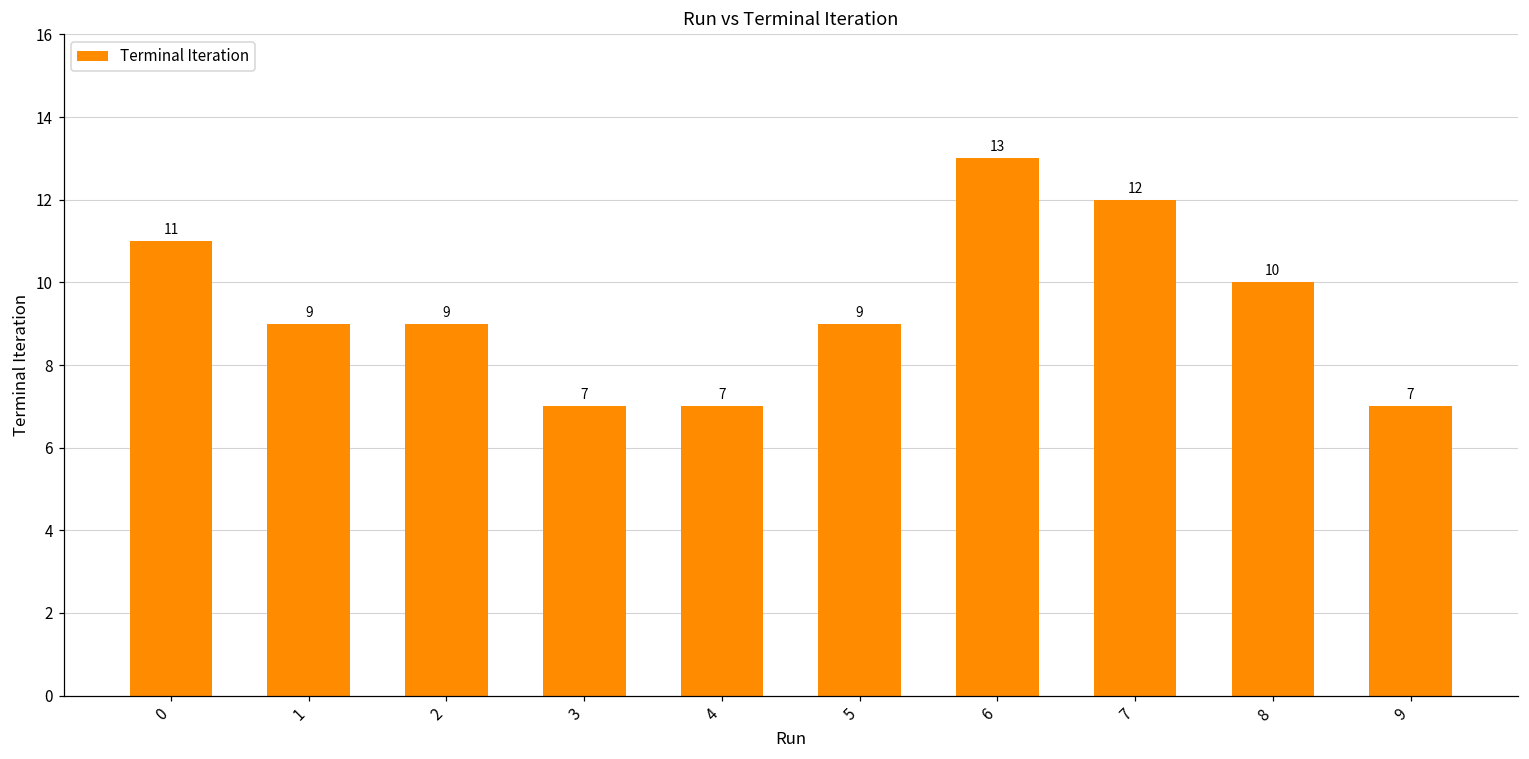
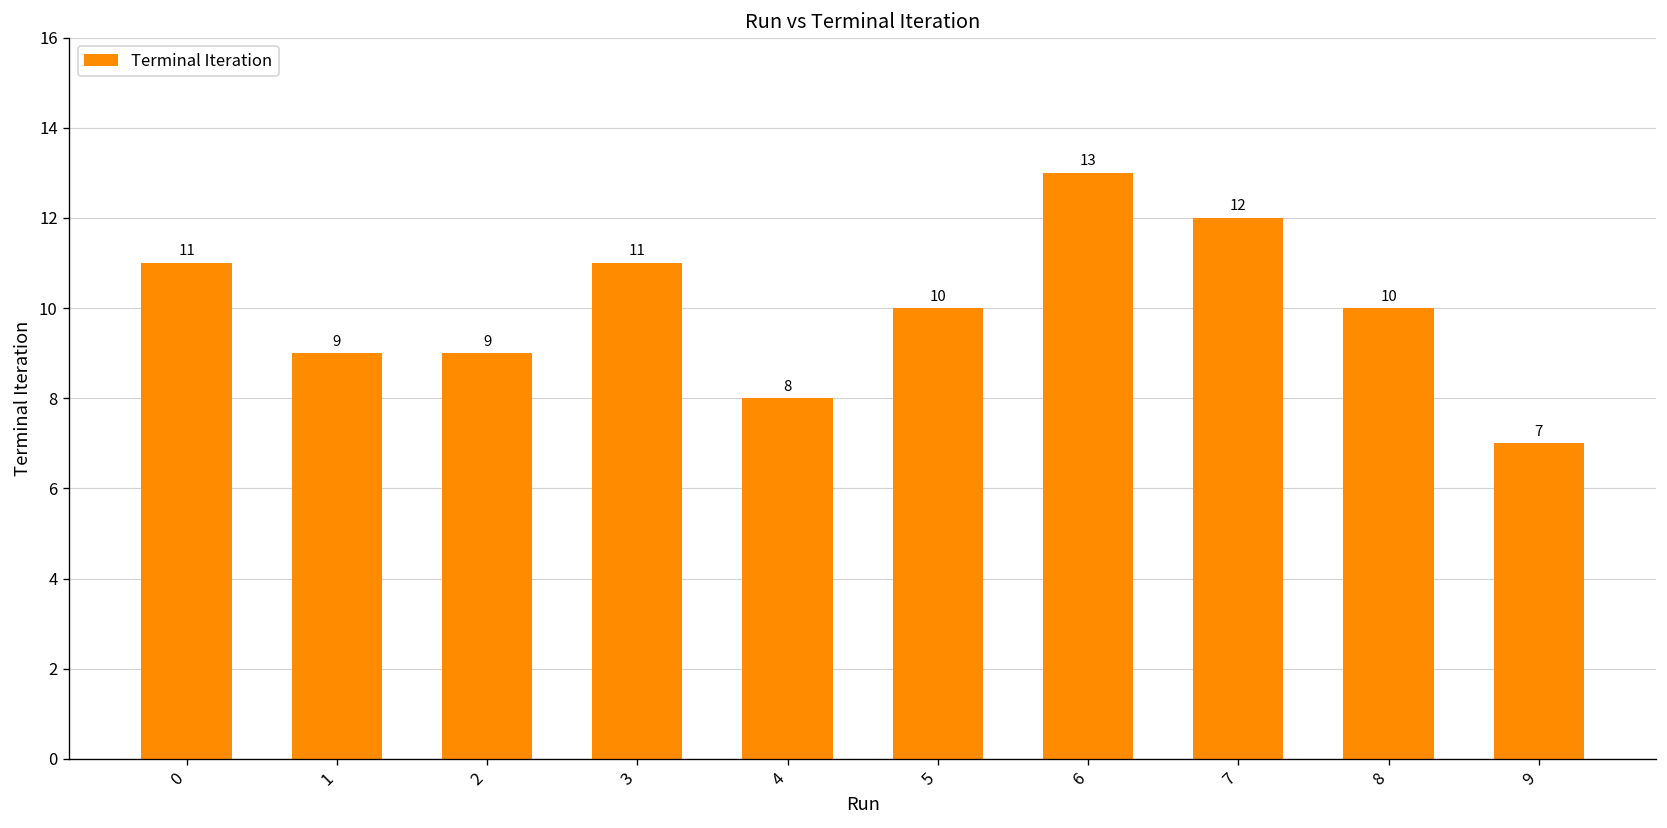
  {
    "0": 11,
    "1": 9,
    "2": 9,
-   "3": 7,
-   "4": 7,
-   "5": 9,
+   "3": 11,
+   "4": 8,
+   "5": 10,
    "6": 13,
    "7": 12,
    "8": 10,
    "9": 7
  }
